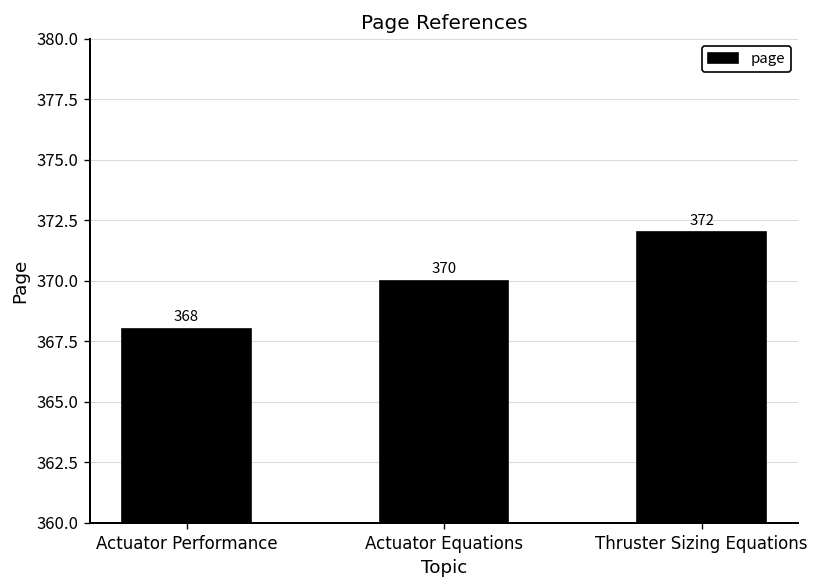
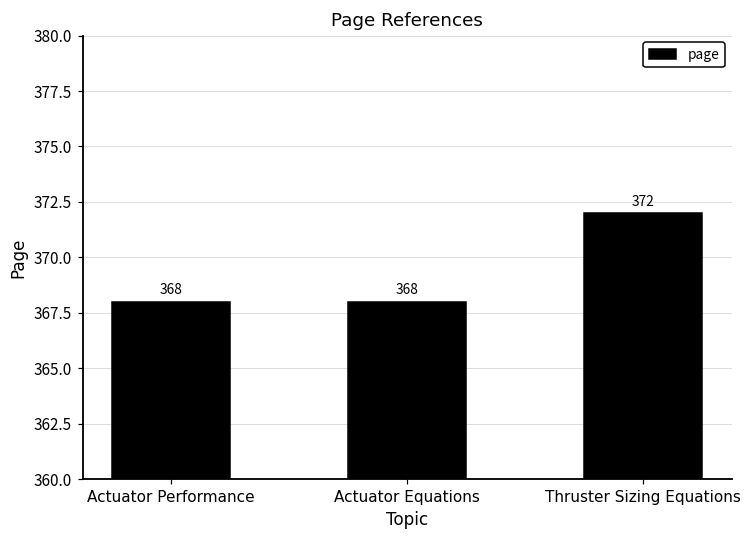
  {
    "Actuator Performance": 368,
-   "Actuator Equations": 370,
+   "Actuator Equations": 368,
    "Thruster Sizing Equations": 372
  }
